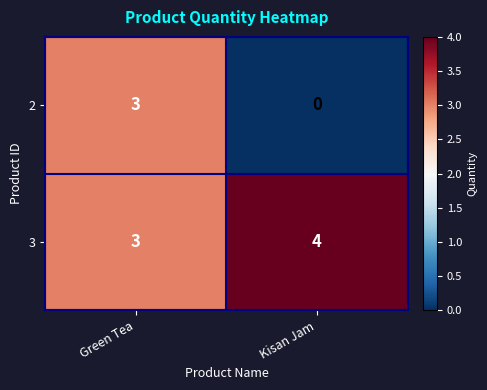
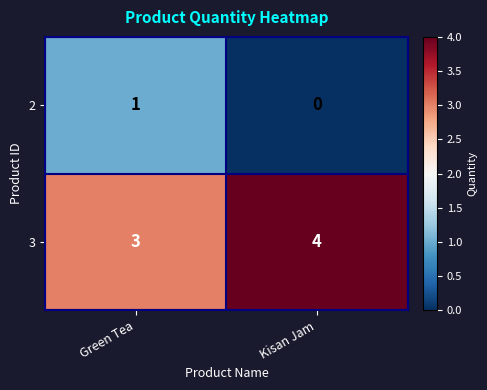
  {
    "2": {
-     "Green Tea": 3,
+     "Green Tea": 1,
      "Kisan Jam": 0
    },
    "3": {
      "Green Tea": 3,
      "Kisan Jam": 4
    }
  }
